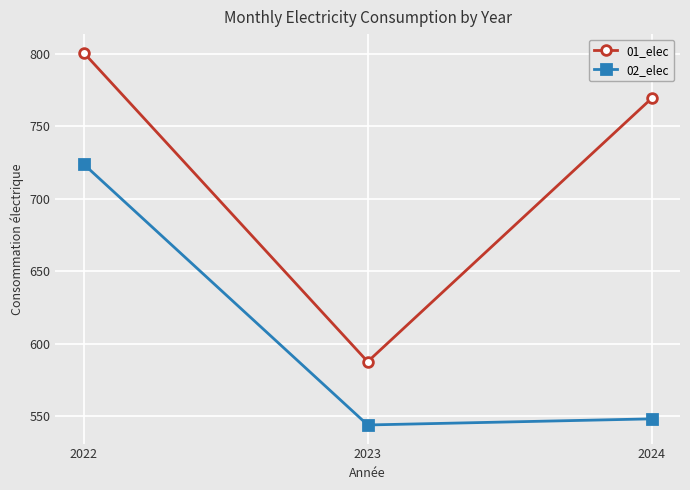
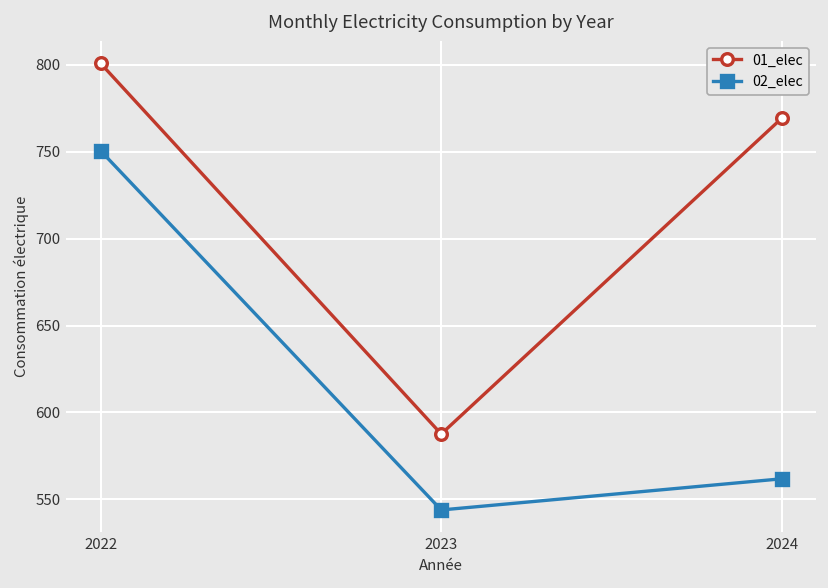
  {
    "01_elec": {
      "2022": 801,
      "2023": 588,
      "2024": 769
    },
    "02_elec": {
-     "2022": 724,
+     "2022": 751,
      "2023": 544,
-     "2024": 548
+     "2024": 562
    }
  }
